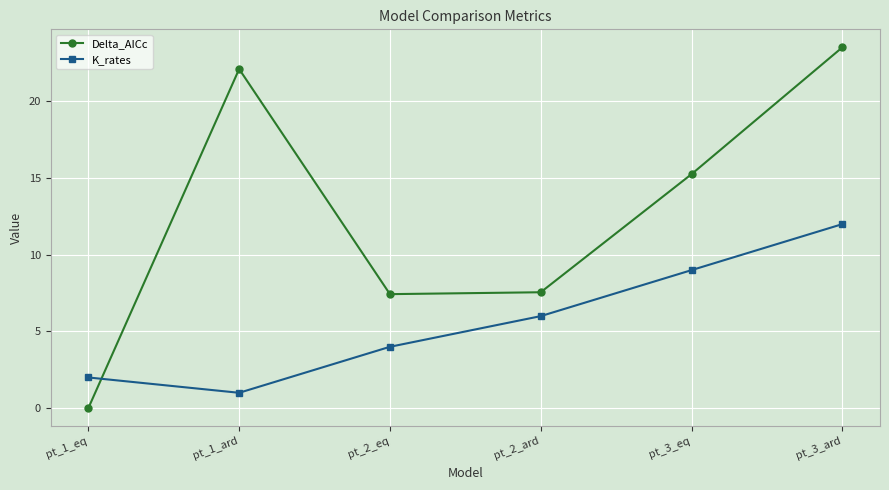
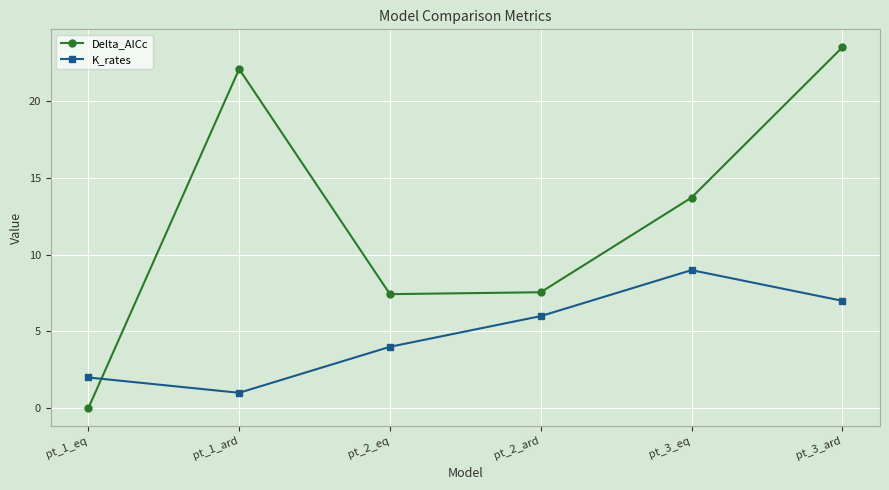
  {
    "Delta_AICc": {
      "pt_1_eq": 0.0,
      "pt_1_ard": 22.1,
      "pt_2_eq": 7.4,
      "pt_2_ard": 7.6,
-     "pt_3_eq": 15.3,
+     "pt_3_eq": 13.7,
      "pt_3_ard": 23.5
    },
    "K_rates": {
      "pt_1_eq": 2,
      "pt_1_ard": 1,
      "pt_2_eq": 4,
      "pt_2_ard": 6,
      "pt_3_eq": 9,
-     "pt_3_ard": 12
+     "pt_3_ard": 7
    }
  }
